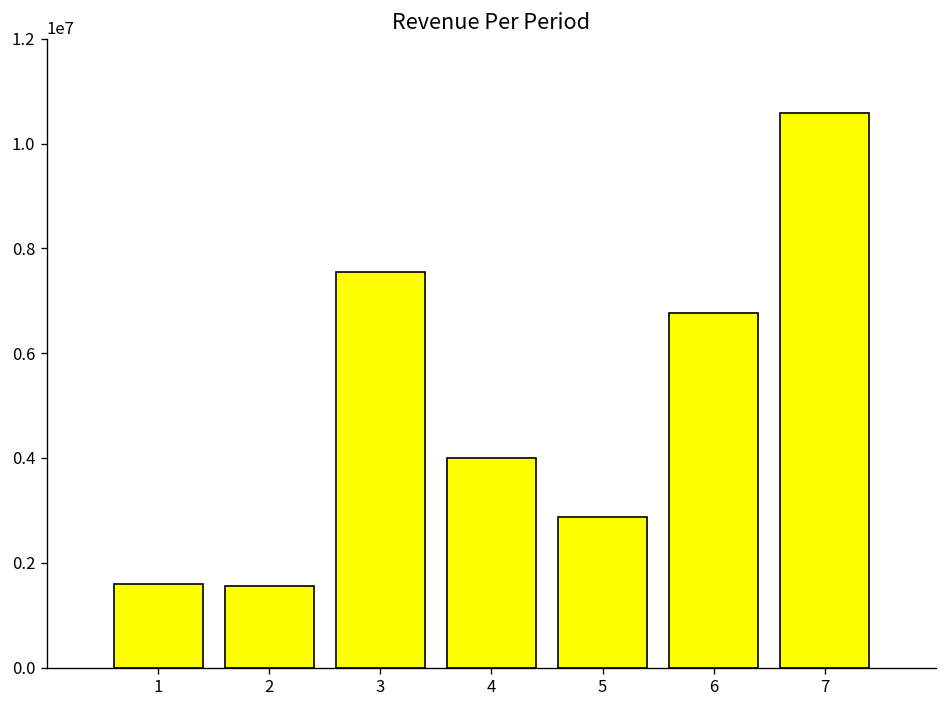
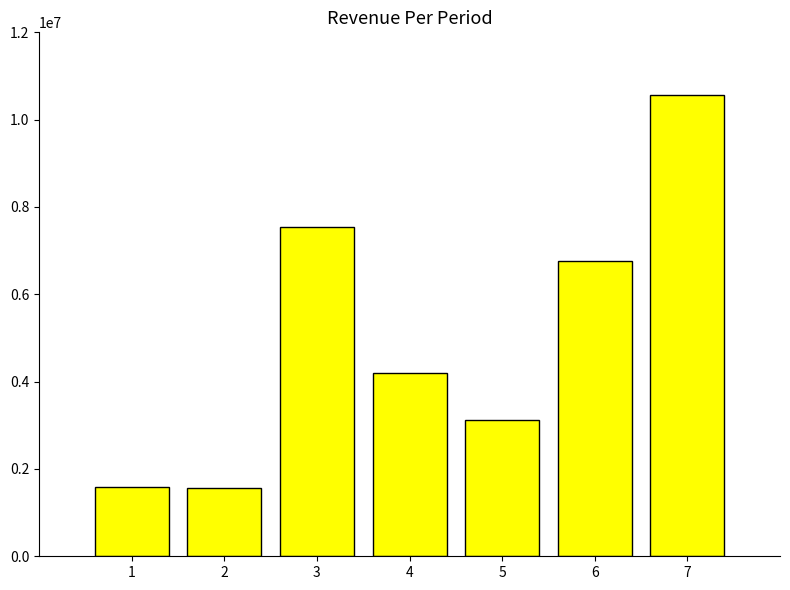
  {
    "1": 1600000,
    "2": 1600000,
    "3": 7500000,
-   "4": 4000000,
-   "5": 2900000,
+   "4": 4200000,
+   "5": 3100000,
    "6": 6800000,
    "7": 10600000
  }
